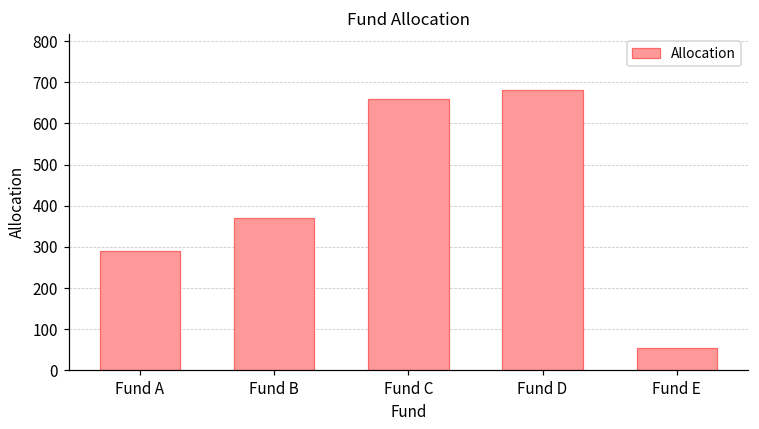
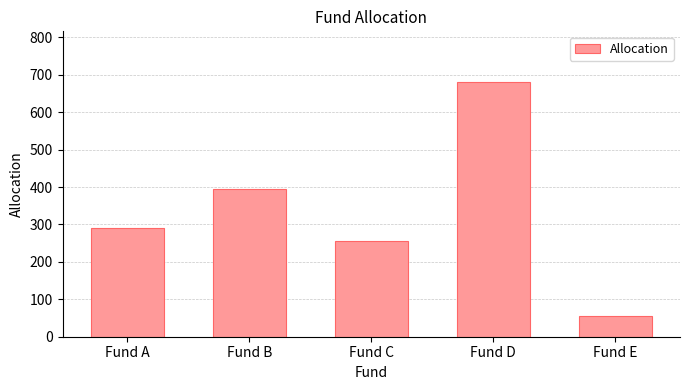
  {
    "Fund A": 290,
-   "Fund B": 370,
-   "Fund C": 660,
+   "Fund B": 400,
+   "Fund C": 260,
    "Fund D": 680,
    "Fund E": 60
  }
